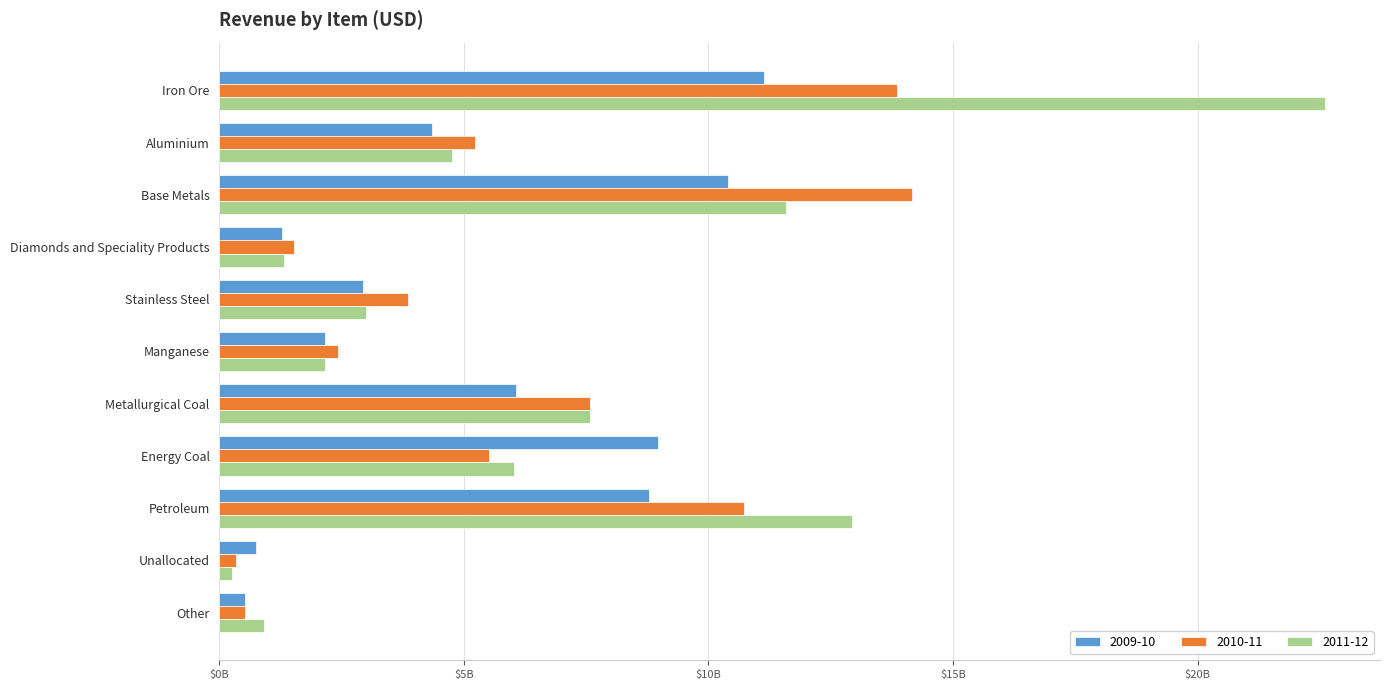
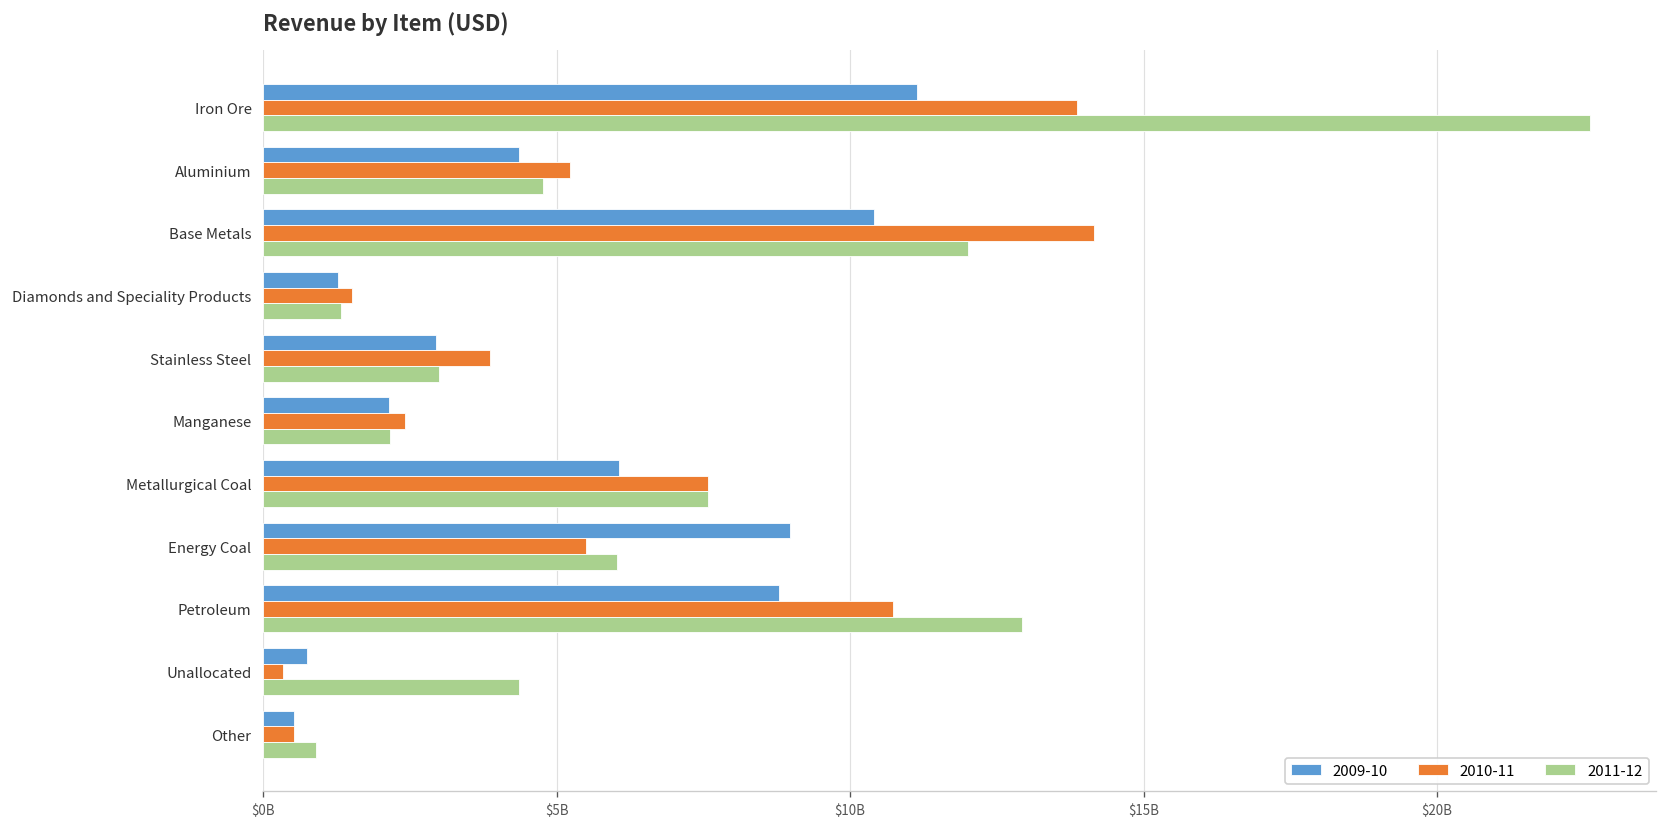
  {
    "2009-10": {
      "Iron Ore": "$11100000000",
      "Aluminium": "$4400000000",
      "Base Metals": "$10400000000",
      "Diamonds and Speciality Products": "$1300000000",
      "Stainless Steel": "$2900000000",
      "Manganese": "$2200000000",
      "Metallurgical Coal": "$6100000000",
      "Energy Coal": "$9000000000",
      "Petroleum": "$8800000000",
      "Unallocated": "$800000000",
      "Other": "$500000000"
    },
    "2010-11": {
      "Iron Ore": "$13900000000",
      "Aluminium": "$5200000000",
      "Base Metals": "$14200000000",
      "Diamonds and Speciality Products": "$1500000000",
      "Stainless Steel": "$3900000000",
      "Manganese": "$2400000000",
      "Metallurgical Coal": "$7600000000",
      "Energy Coal": "$5500000000",
      "Petroleum": "$10700000000",
      "Unallocated": "$300000000",
      "Other": "$500000000"
    },
    "2011-12": {
      "Iron Ore": "$22600000000",
      "Aluminium": "$4800000000",
-     "Base Metals": "$11600000000",
+     "Base Metals": "$12000000000",
      "Diamonds and Speciality Products": "$1300000000",
      "Stainless Steel": "$3000000000",
      "Manganese": "$2200000000",
      "Metallurgical Coal": "$7600000000",
      "Energy Coal": "$6000000000",
      "Petroleum": "$12900000000",
-     "Unallocated": "$300000000",
+     "Unallocated": "$4400000000",
      "Other": "$900000000"
    }
  }
